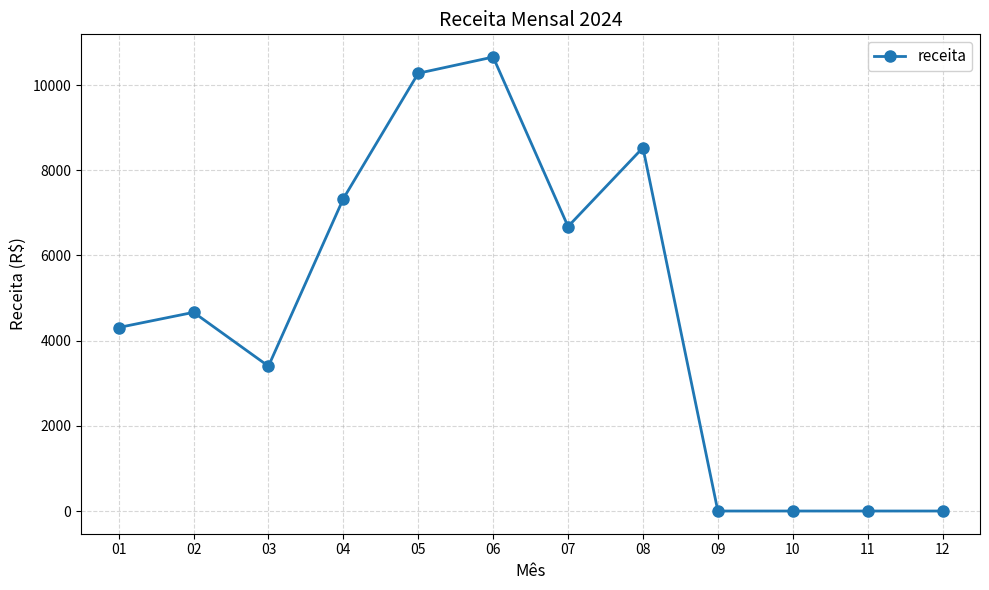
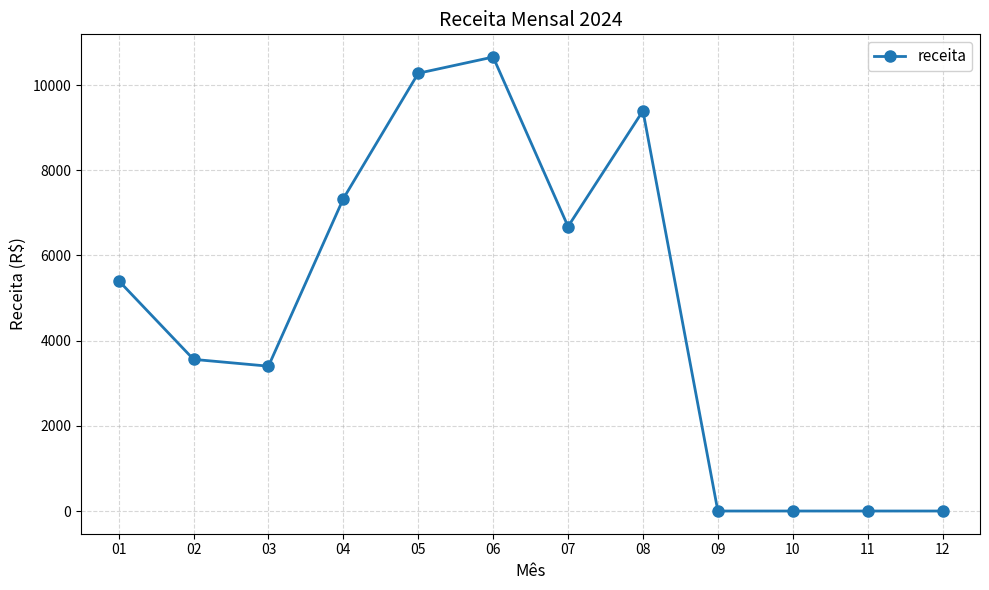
  {
-   "01": 4300,
-   "02": 4700,
+   "01": 5400,
+   "02": 3600,
    "03": 3400,
    "04": 7300,
    "05": 10300,
    "06": 10700,
    "07": 6700,
-   "08": 8500,
+   "08": 9400,
    "09": 0,
    "10": 0,
    "11": 0,
    "12": 0
  }
